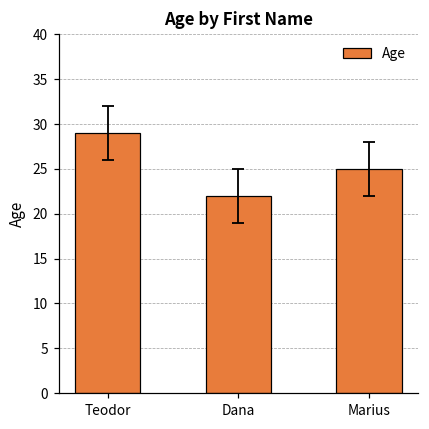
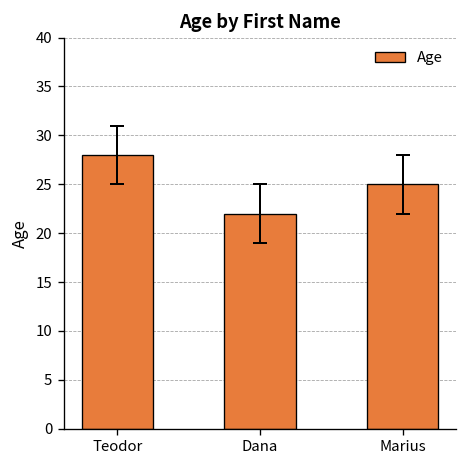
  {
    "Age": {
-     "Teodor": 29,
+     "Teodor": 28,
      "Dana": 22,
      "Marius": 25
    }
  }
